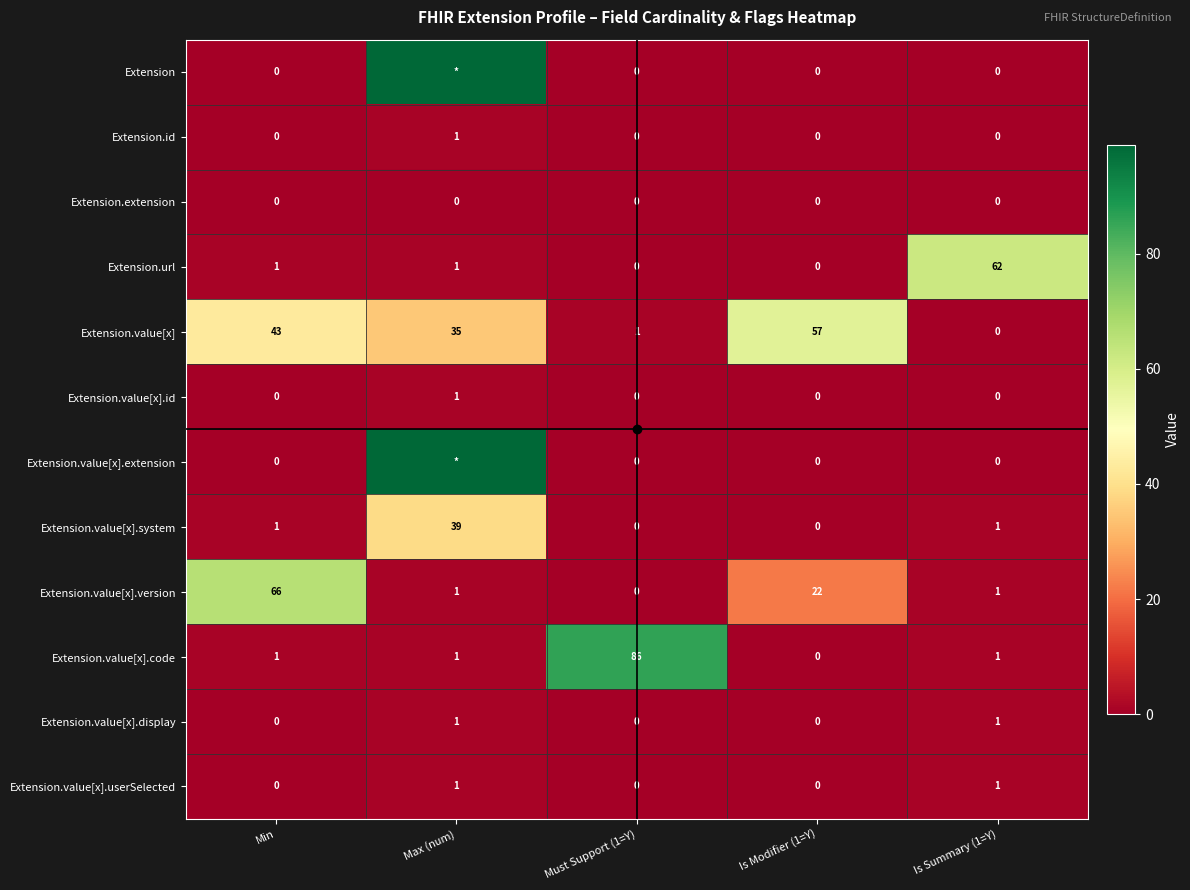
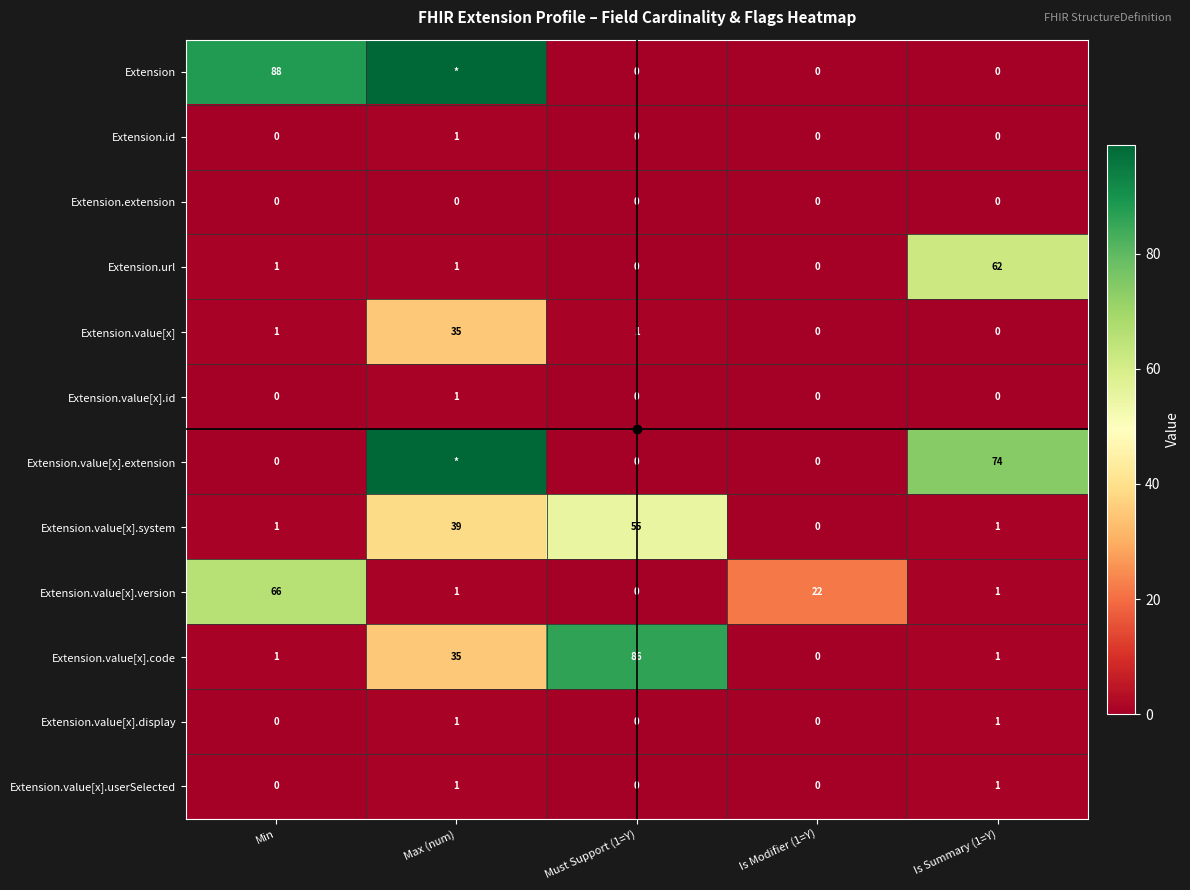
  {
    "Extension": {
-     "Min": 0,
+     "Min": 88,
      "Must Support (1=Y)": 0,
      "Is Modifier (1=Y)": 0,
      "Is Summary (1=Y)": 0
    },
    "Extension.id": {
      "Min": 0,
      "Max (num)": 1,
      "Must Support (1=Y)": 0,
      "Is Modifier (1=Y)": 0,
      "Is Summary (1=Y)": 0
    },
    "Extension.extension": {
      "Min": 0,
      "Max (num)": 0,
      "Must Support (1=Y)": 0,
      "Is Modifier (1=Y)": 0,
      "Is Summary (1=Y)": 0
    },
    "Extension.url": {
      "Min": 1,
      "Max (num)": 1,
      "Must Support (1=Y)": 0,
      "Is Modifier (1=Y)": 0,
      "Is Summary (1=Y)": 62
    },
    "Extension.value[x]": {
-     "Min": 43,
+     "Min": 1,
      "Max (num)": 35,
      "Must Support (1=Y)": 1,
-     "Is Modifier (1=Y)": 57,
+     "Is Modifier (1=Y)": 0,
      "Is Summary (1=Y)": 0
    },
    "Extension.value[x].id": {
      "Min": 0,
      "Max (num)": 1,
      "Must Support (1=Y)": 0,
      "Is Modifier (1=Y)": 0,
      "Is Summary (1=Y)": 0
    },
    "Extension.value[x].extension": {
      "Min": 0,
      "Must Support (1=Y)": 0,
      "Is Modifier (1=Y)": 0,
-     "Is Summary (1=Y)": 0
+     "Is Summary (1=Y)": 74
    },
    "Extension.value[x].system": {
      "Min": 1,
      "Max (num)": 39,
-     "Must Support (1=Y)": 0,
+     "Must Support (1=Y)": 55,
      "Is Modifier (1=Y)": 0,
      "Is Summary (1=Y)": 1
    },
    "Extension.value[x].version": {
      "Min": 66,
      "Max (num)": 1,
      "Must Support (1=Y)": 0,
      "Is Modifier (1=Y)": 22,
      "Is Summary (1=Y)": 1
    },
    "Extension.value[x].code": {
      "Min": 1,
-     "Max (num)": 1,
+     "Max (num)": 35,
      "Must Support (1=Y)": 86,
      "Is Modifier (1=Y)": 0,
      "Is Summary (1=Y)": 1
    },
    "Extension.value[x].display": {
      "Min": 0,
      "Max (num)": 1,
      "Must Support (1=Y)": 0,
      "Is Modifier (1=Y)": 0,
      "Is Summary (1=Y)": 1
    },
    "Extension.value[x].userSelected": {
      "Min": 0,
      "Max (num)": 1,
      "Must Support (1=Y)": 0,
      "Is Modifier (1=Y)": 0,
      "Is Summary (1=Y)": 1
    }
  }
